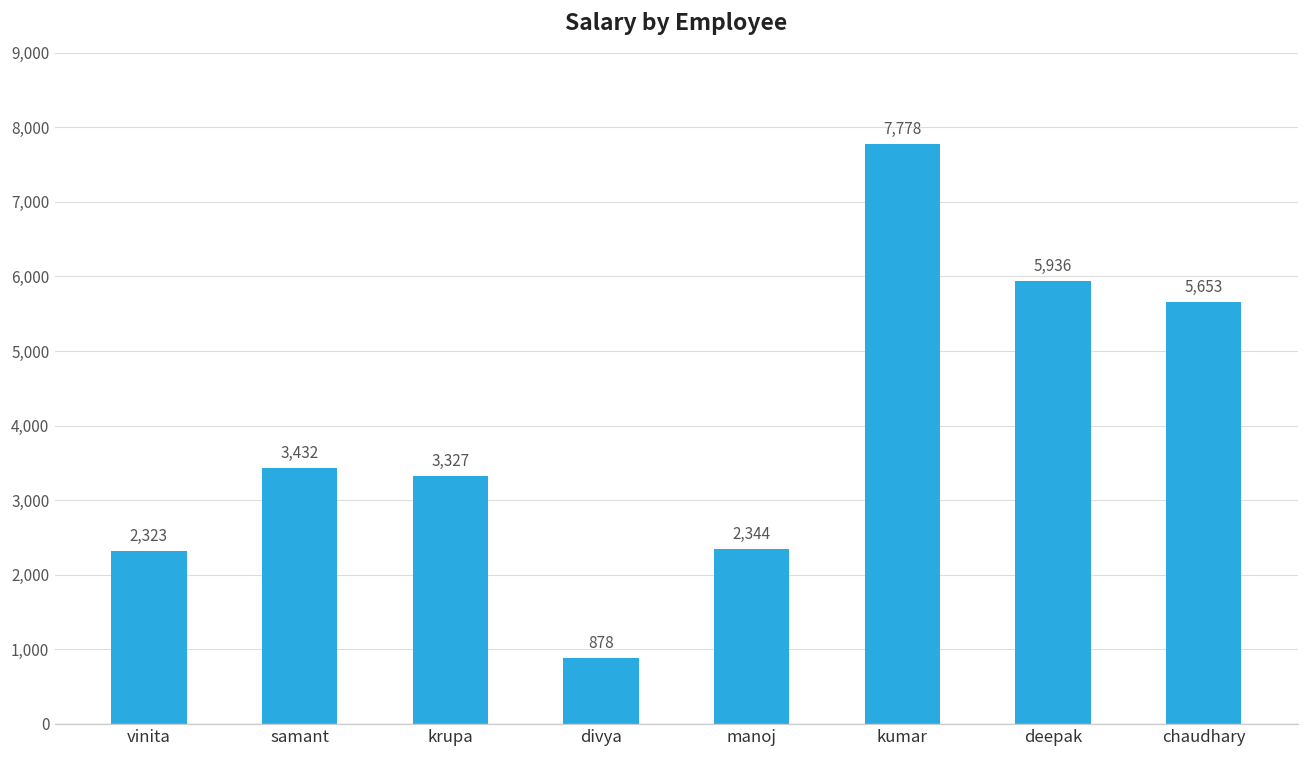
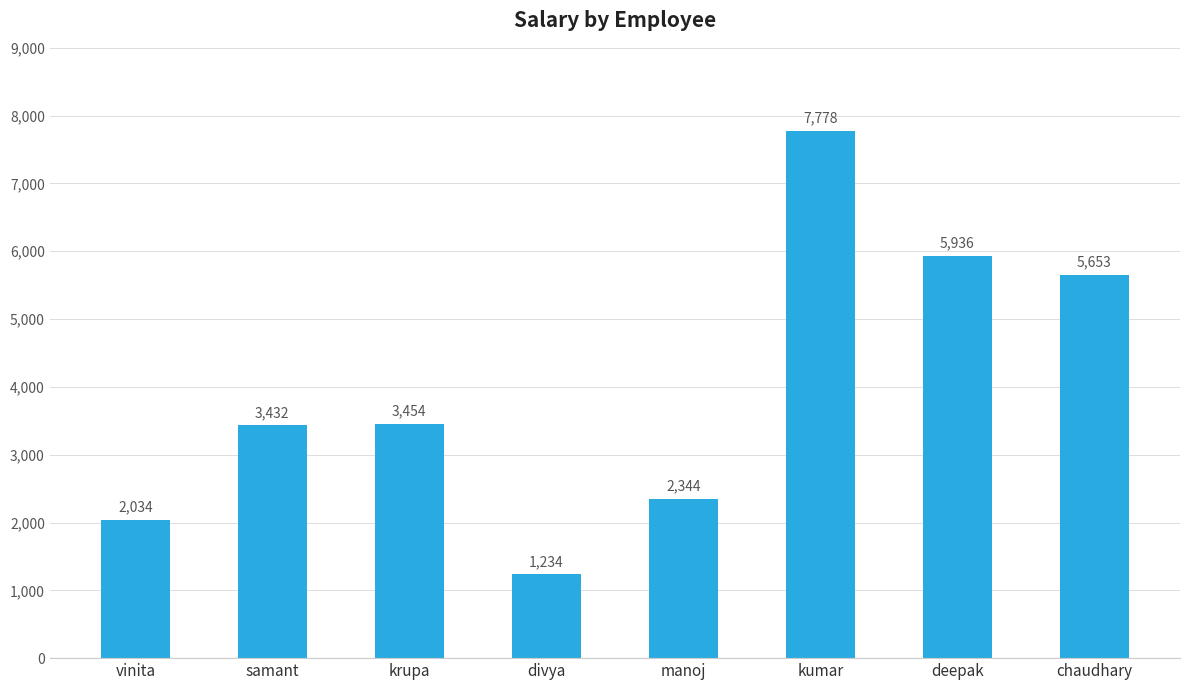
  {
-   "vinita": "2,323",
+   "vinita": "2,034",
    "samant": "3,432",
-   "krupa": "3,327",
-   "divya": "878",
+   "krupa": "3,454",
+   "divya": "1,234",
    "manoj": "2,344",
    "kumar": "7,778",
    "deepak": "5,936",
    "chaudhary": "5,653"
  }
